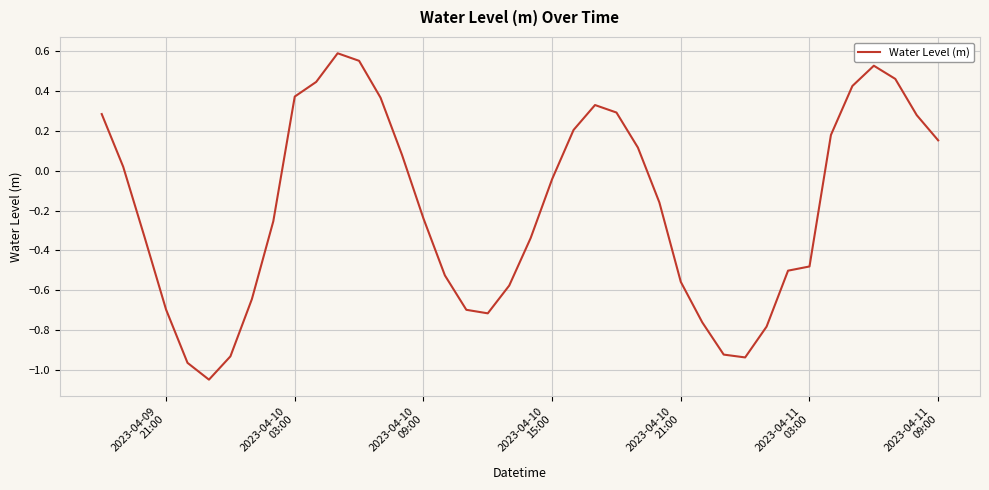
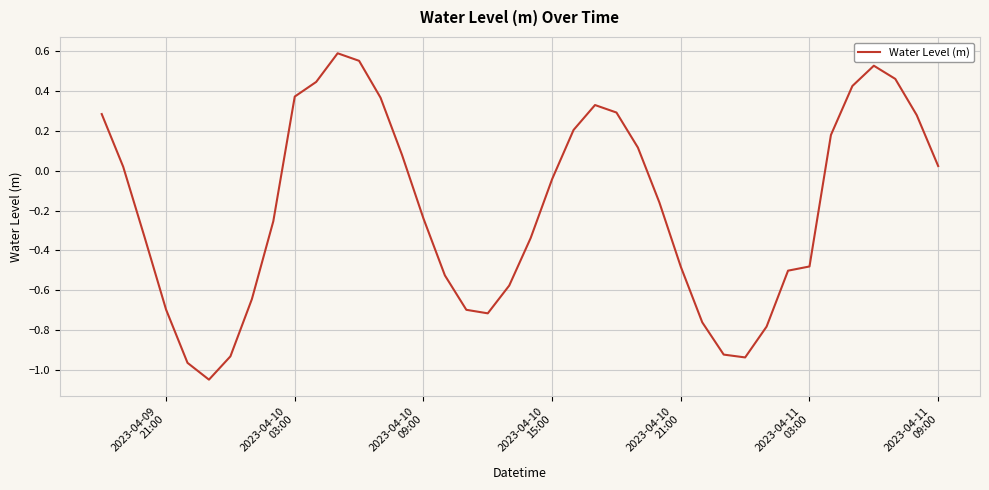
  {
    "2023-04-09 21:00": -0.70,
    "2023-04-10 03:00": 0.37,
    "2023-04-10 09:00": -0.24,
    "2023-04-10 15:00": -0.04,
-   "2023-04-10 21:00": -0.56,
+   "2023-04-10 21:00": -0.48,
    "2023-04-11 03:00": -0.48,
-   "2023-04-11 09:00": 0.15
+   "2023-04-11 09:00": 0.02
  }
